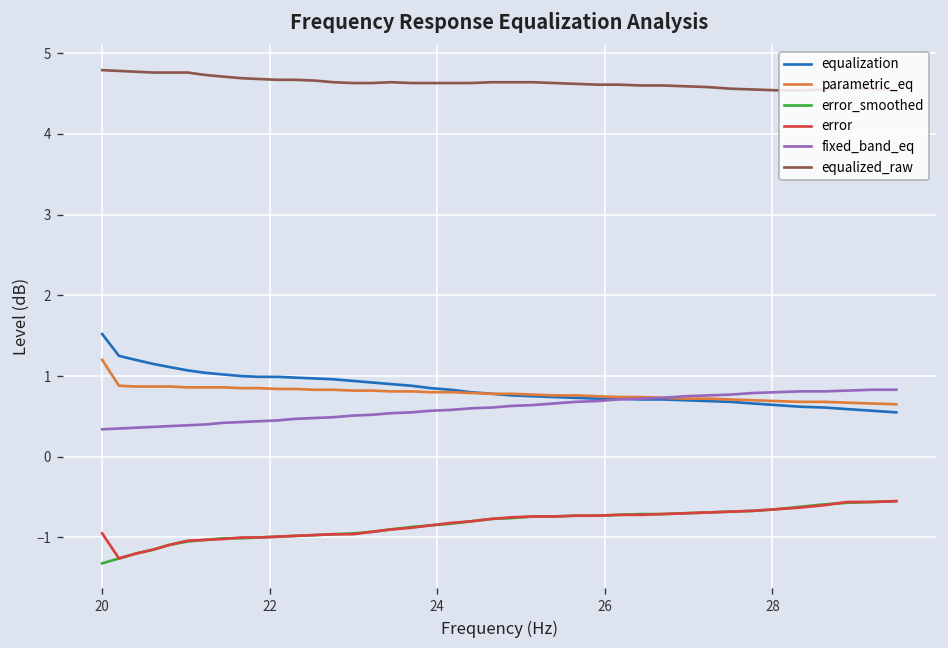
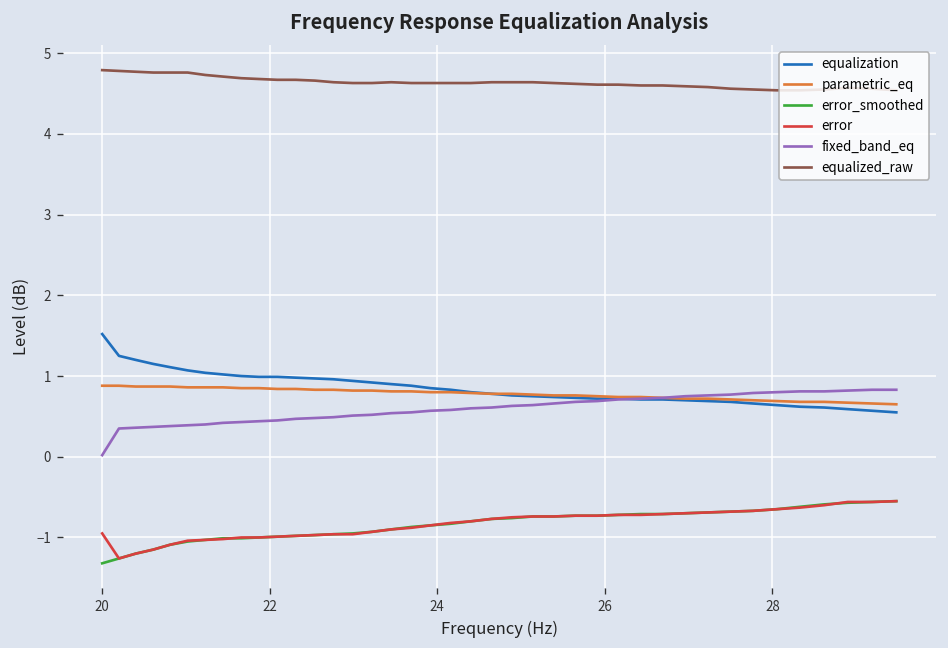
  {
    "equalization": {
      "20": 1.5
    },
    "parametric_eq": {
-     "20": 1.2
+     "20": 0.9
    },
    "error_smoothed": {
      "20": -1.3
    },
    "error": {
      "20": -1.0
    },
    "fixed_band_eq": {
-     "20": 0.3
+     "20": 0.0
    },
    "equalized_raw": {
      "20": 4.8
    }
  }
